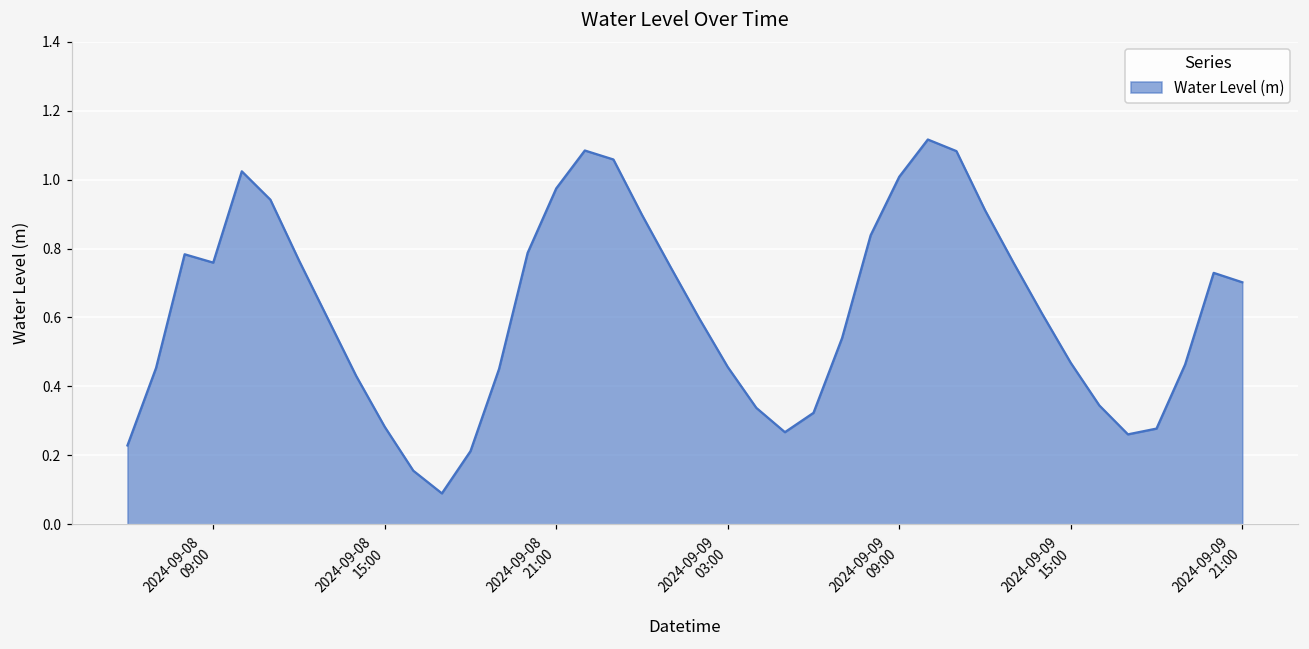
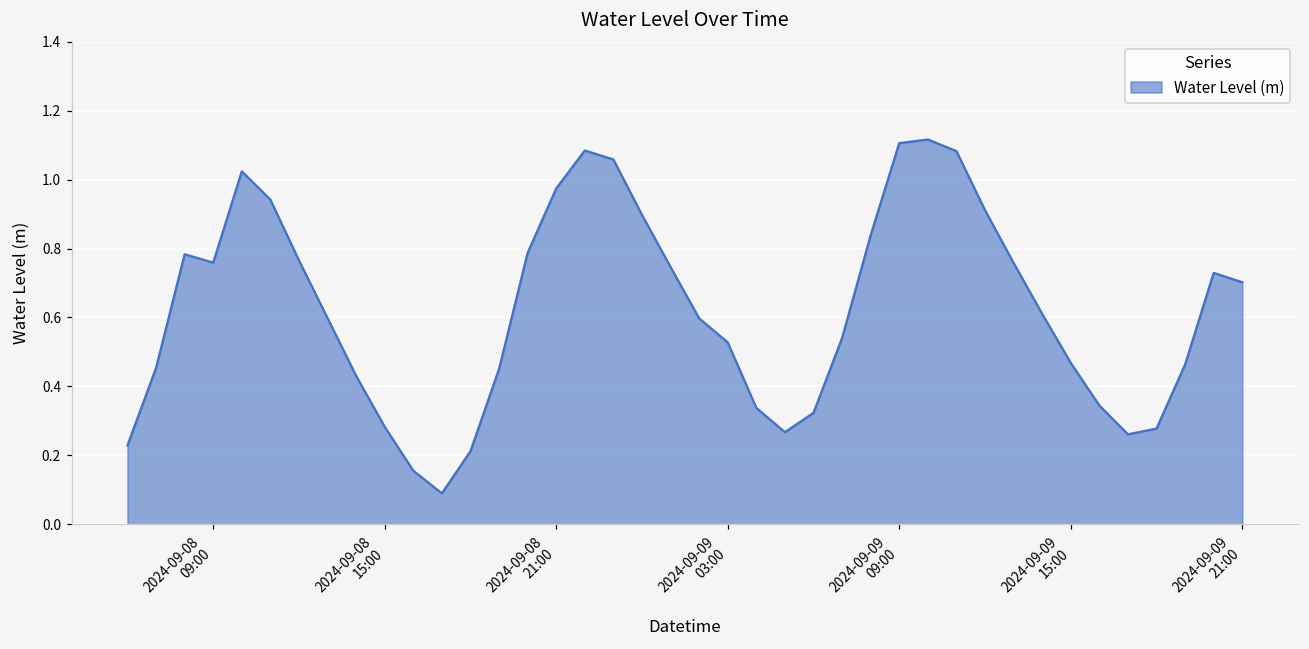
  {
    "2024-09-08 09:00": 0.76,
    "2024-09-08 15:00": 0.28,
    "2024-09-08 21:00": 0.97,
-   "2024-09-09 03:00": 0.46,
-   "2024-09-09 09:00": 1.01,
+   "2024-09-09 03:00": 0.53,
+   "2024-09-09 09:00": 1.11,
    "2024-09-09 15:00": 0.47,
    "2024-09-09 21:00": 0.70
  }
